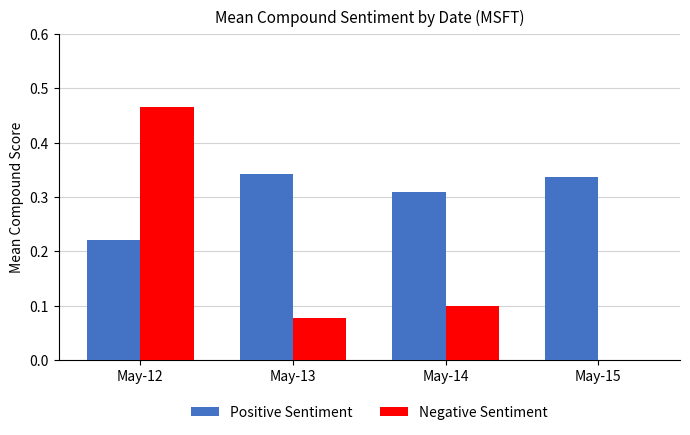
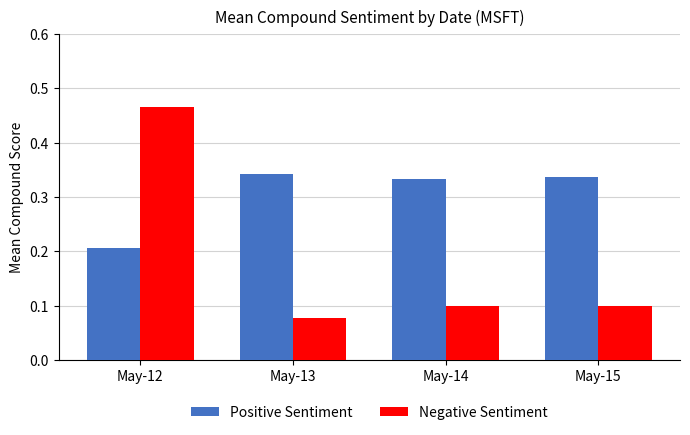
  {
    "Positive Sentiment": {
-     "May-12": 0.22,
+     "May-12": 0.21,
      "May-13": 0.34,
-     "May-14": 0.31,
+     "May-14": 0.33,
      "May-15": 0.34
    },
    "Negative Sentiment": {
      "May-12": 0.47,
      "May-13": 0.08,
      "May-14": 0.1,
-     "May-15": 0.0
+     "May-15": 0.1
    }
  }
